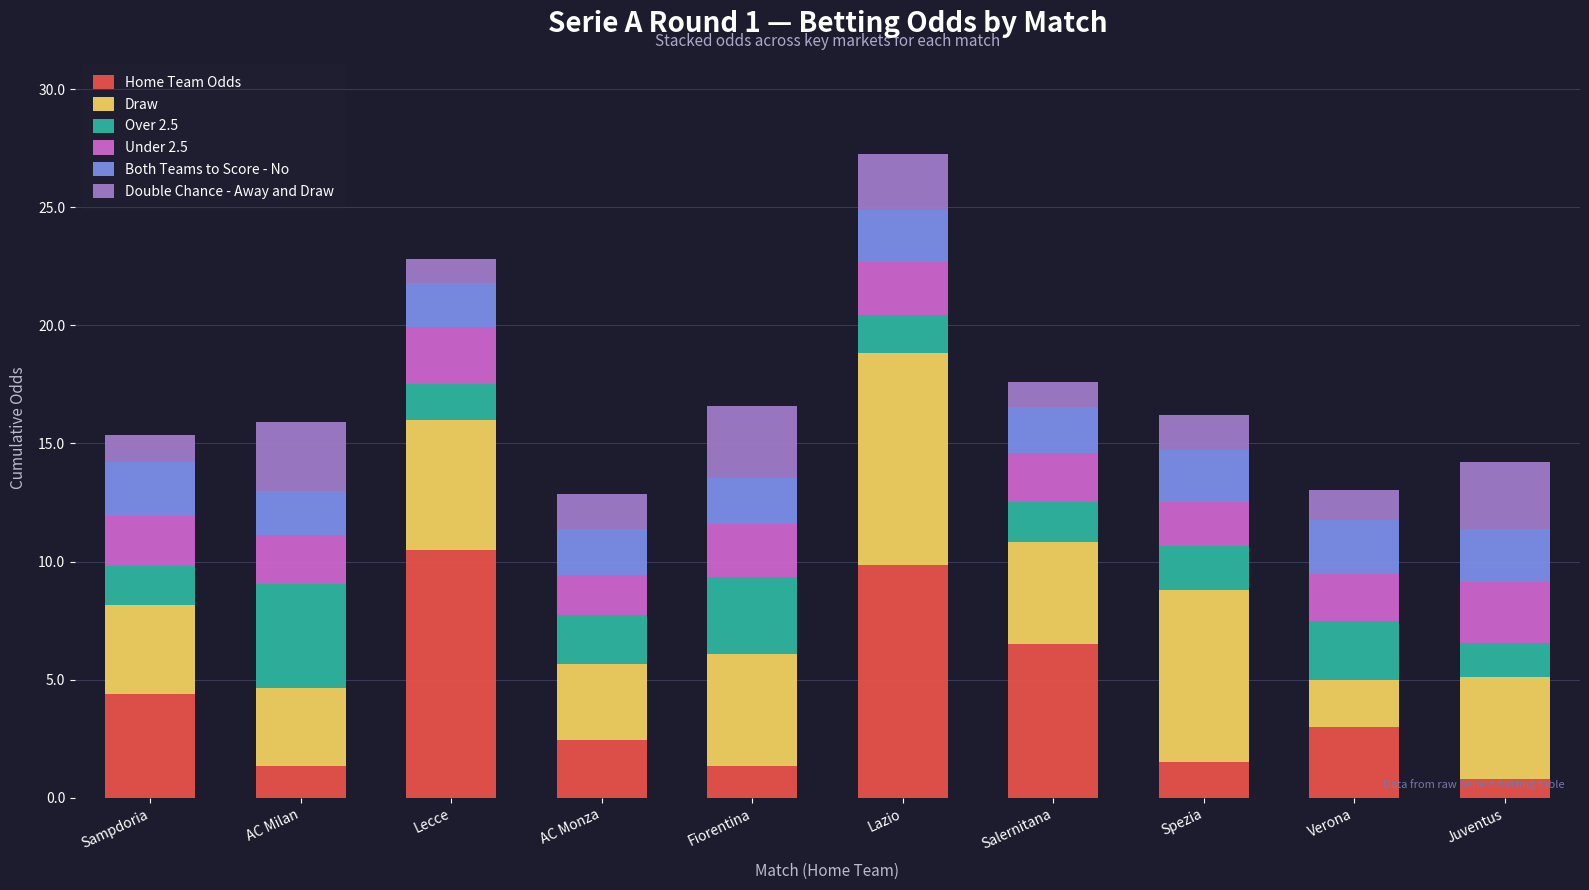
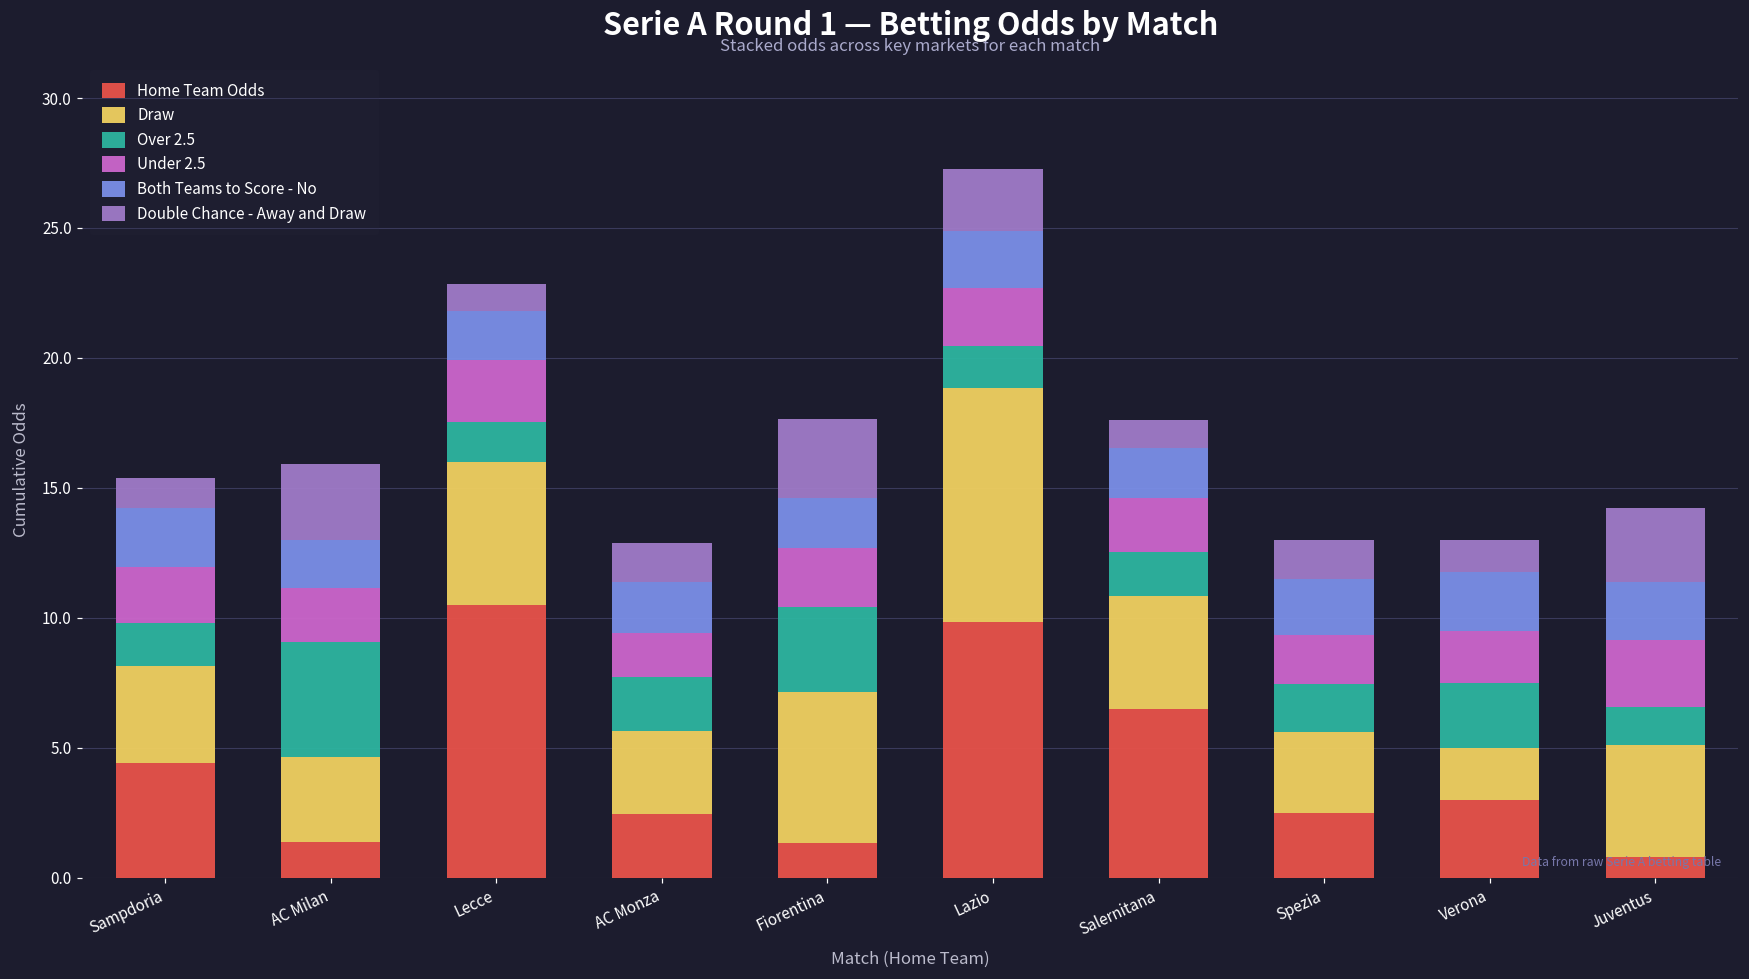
  {
    "Home Team Odds": {
      "Sampdoria": 4.4,
      "AC Milan": 1.4,
      "Lecce": 10.5,
      "AC Monza": 2.5,
      "Fiorentina": 1.3,
      "Lazio": 9.8,
      "Salernitana": 6.5,
-     "Spezia": 1.5,
+     "Spezia": 2.5,
      "Verona": 3.0,
      "Juventus": 0.8
    },
    "Draw": {
      "Sampdoria": 3.8,
      "AC Milan": 3.3,
      "Lecce": 5.5,
      "AC Monza": 3.2,
-     "Fiorentina": 4.8,
+     "Fiorentina": 5.8,
      "Lazio": 9.0,
      "Salernitana": 4.3,
-     "Spezia": 7.3,
+     "Spezia": 3.1,
      "Verona": 2.0,
      "Juventus": 4.3
    },
    "Over 2.5": {
      "Sampdoria": 1.7,
      "AC Milan": 4.4,
      "Lecce": 1.5,
      "AC Monza": 2.1,
      "Fiorentina": 3.3,
      "Lazio": 1.6,
      "Salernitana": 1.7,
      "Spezia": 1.9,
      "Verona": 2.5,
      "Juventus": 1.5
    }
  }
